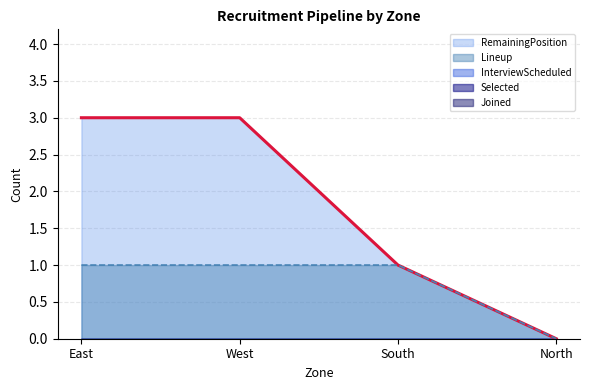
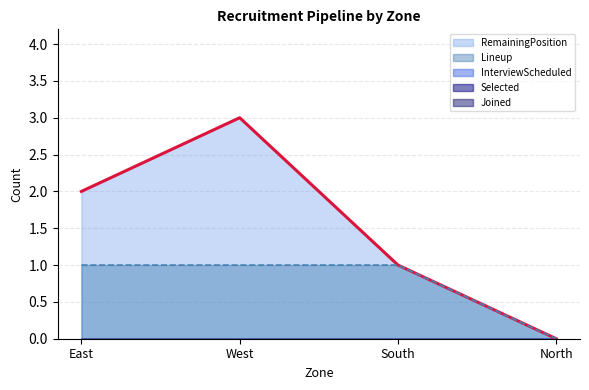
  {
    "RemainingPosition": {
-     "East": 3,
+     "East": 2,
      "West": 3
    },
    "Lineup": {
      "East": 1,
      "West": 1
    },
    "Joined": {
      "East": 0,
      "West": 0,
      "South": 0
    }
  }
